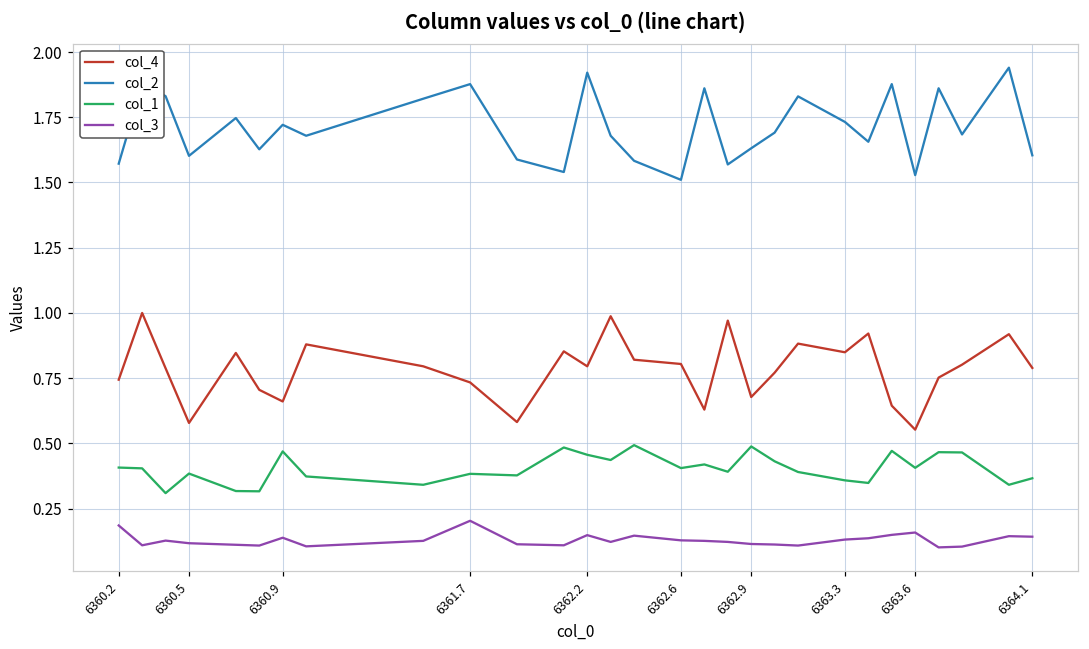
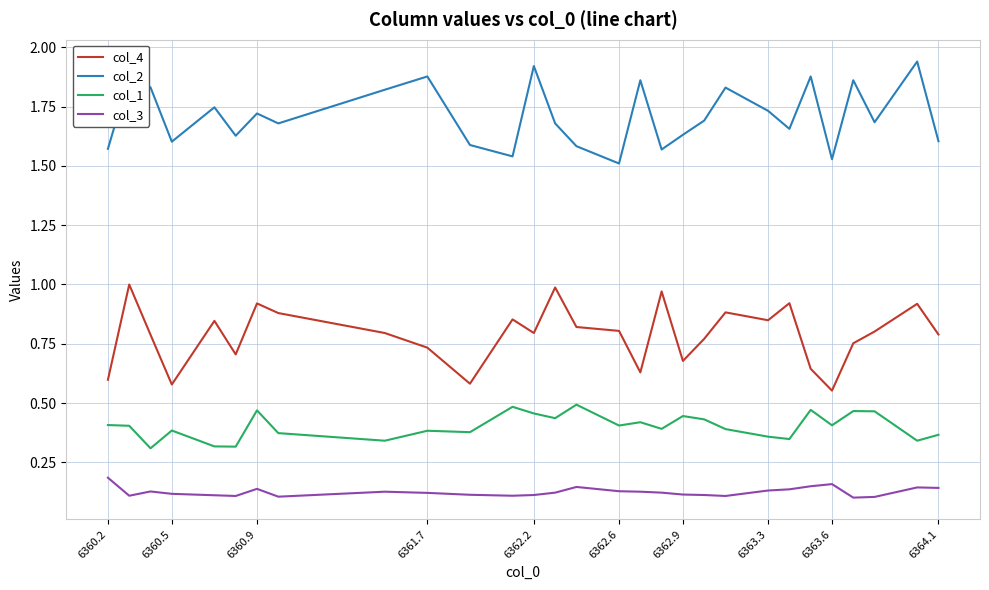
  {
    "col_4": {
-     "6360.2": 0.74,
+     "6360.2": 0.60,
      "6360.5": 0.58,
-     "6360.9": 0.66,
+     "6360.9": 0.92,
      "6361.7": 0.73,
      "6362.2": 0.80,
      "6362.6": 0.80,
      "6362.9": 0.68,
      "6363.3": 0.85,
      "6363.6": 0.55,
      "6364.1": 0.79
    },
    "col_2": {
      "6360.2": 1.57,
      "6360.5": 1.60,
      "6360.9": 1.72,
      "6361.7": 1.88,
      "6362.2": 1.92,
      "6362.6": 1.51,
      "6362.9": 1.63,
      "6363.3": 1.73,
      "6363.6": 1.53,
      "6364.1": 1.60
    },
    "col_1": {
      "6360.2": 0.41,
      "6360.5": 0.38,
      "6360.9": 0.47,
      "6361.7": 0.38,
      "6362.2": 0.46,
      "6362.6": 0.41,
-     "6362.9": 0.49,
+     "6362.9": 0.45,
      "6363.3": 0.36,
      "6363.6": 0.41,
      "6364.1": 0.37
    },
    "col_3": {
      "6360.2": 0.19,
      "6360.5": 0.12,
      "6360.9": 0.14,
-     "6361.7": 0.20,
-     "6362.2": 0.15,
+     "6361.7": 0.12,
+     "6362.2": 0.11,
      "6362.6": 0.13,
      "6362.9": 0.11,
      "6363.3": 0.13,
      "6363.6": 0.16,
      "6364.1": 0.14
    }
  }
